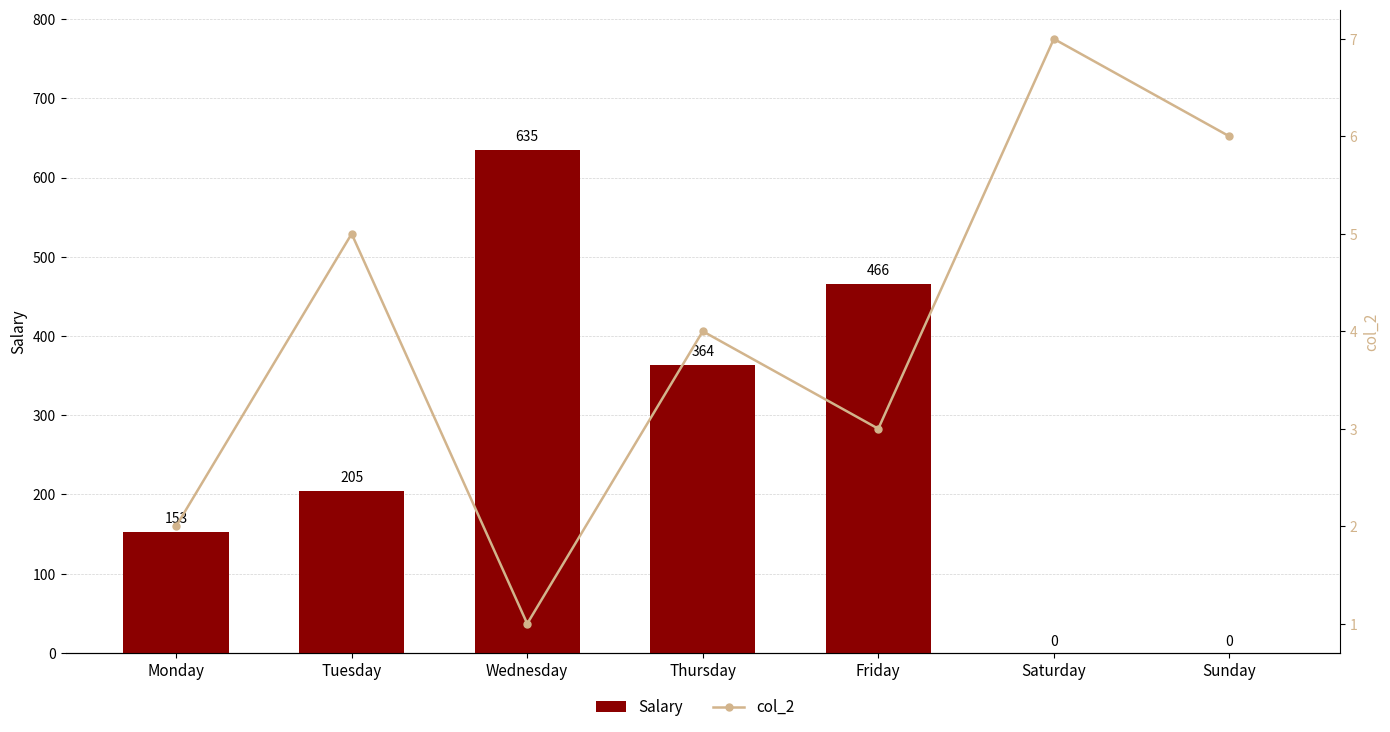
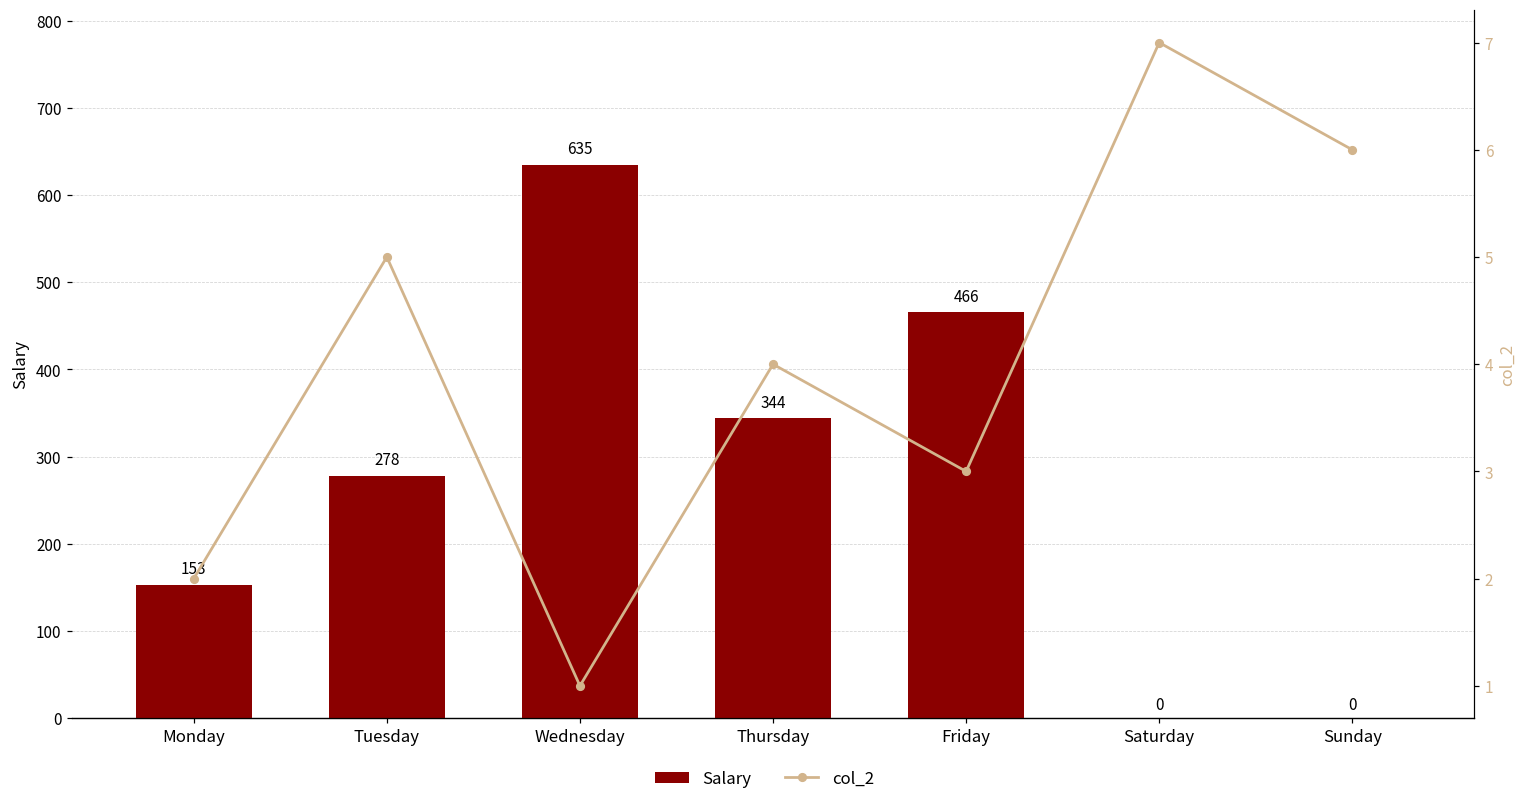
  {
    "Salary": {
-     "Tuesday": 205,
+     "Tuesday": 278,
      "Wednesday": 635,
-     "Thursday": 364,
+     "Thursday": 344,
      "Friday": 466,
      "Saturday": 0,
      "Sunday": 0
    }
  }
